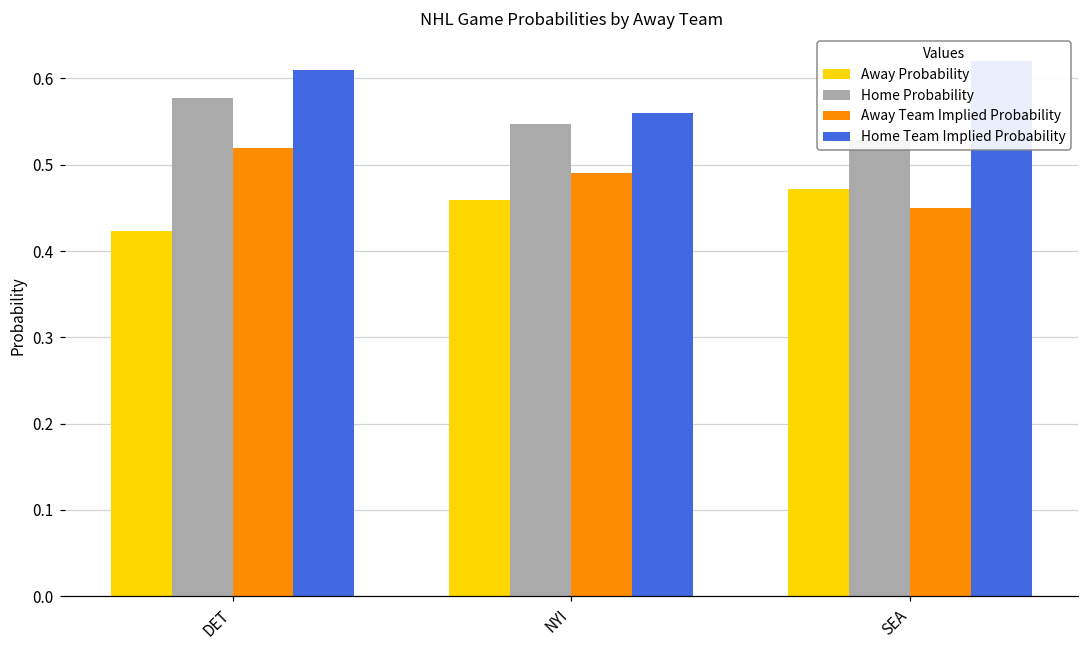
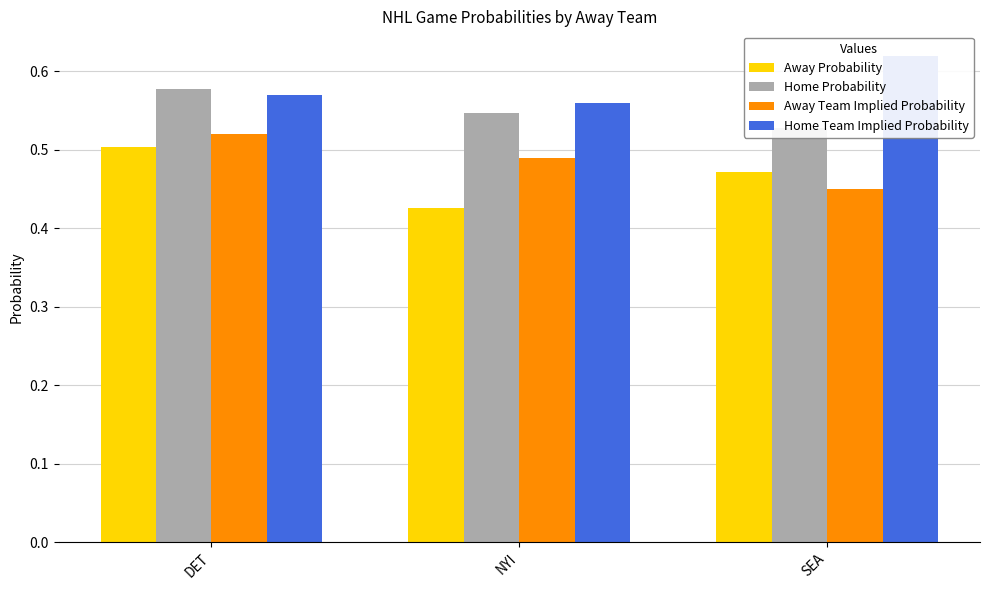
  {
    "Away Probability": {
-     "DET": 0.42,
-     "NYI": 0.46,
+     "DET": 0.50,
+     "NYI": 0.43,
      "SEA": 0.47
    },
    "Home Probability": {
      "DET": 0.58,
      "NYI": 0.55
    },
    "Away Team Implied Probability": {
      "DET": 0.52,
      "NYI": 0.49,
      "SEA": 0.45
    },
    "Home Team Implied Probability": {
-     "DET": 0.61,
+     "DET": 0.57,
      "NYI": 0.56
    }
  }
